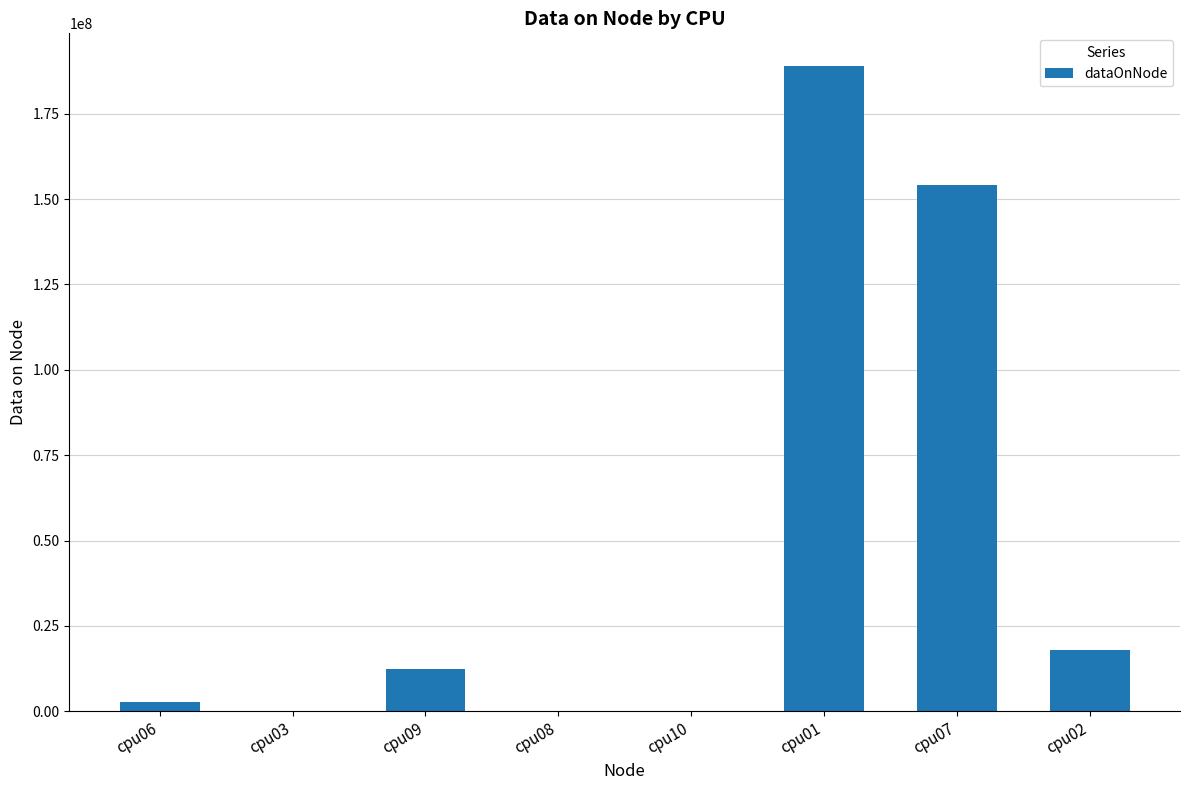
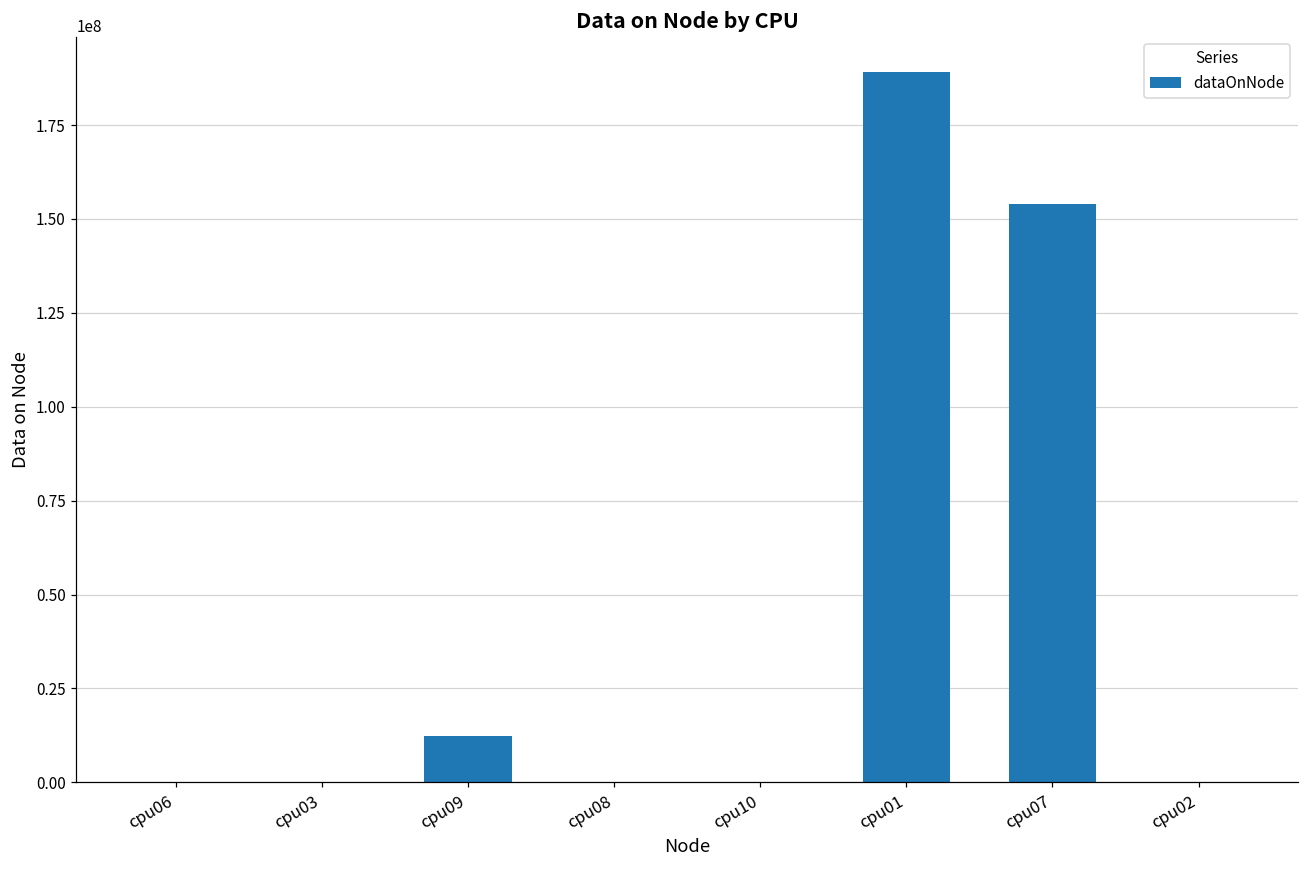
  {
-   "cpu06": 3000000,
+   "cpu06": 0,
    "cpu09": 12000000,
    "cpu01": 189000000,
    "cpu07": 154000000,
-   "cpu02": 18000000
+   "cpu02": 0
  }
